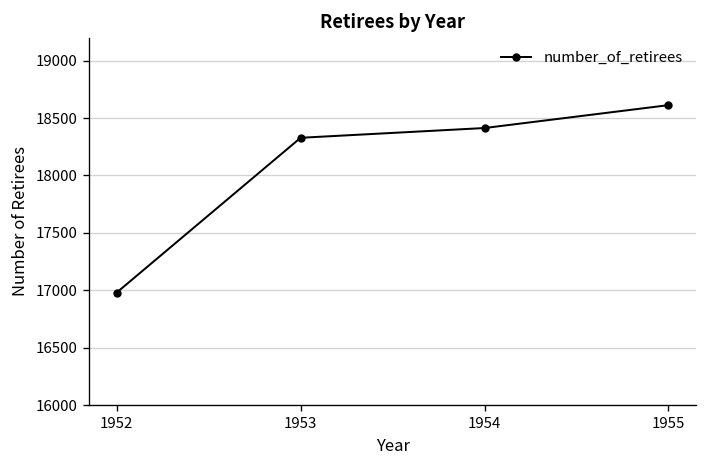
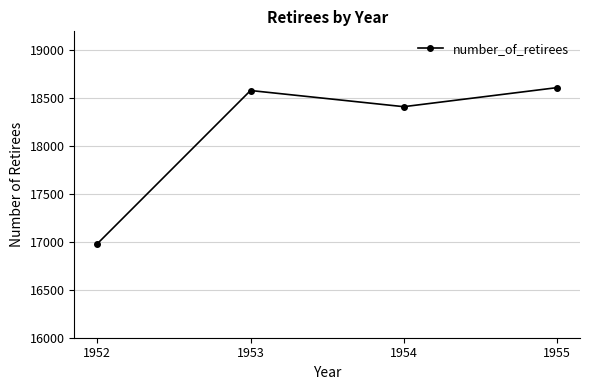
  {
    "1952": 17000,
-   "1953": 18300,
+   "1953": 18600,
    "1954": 18400,
    "1955": 18600
  }
